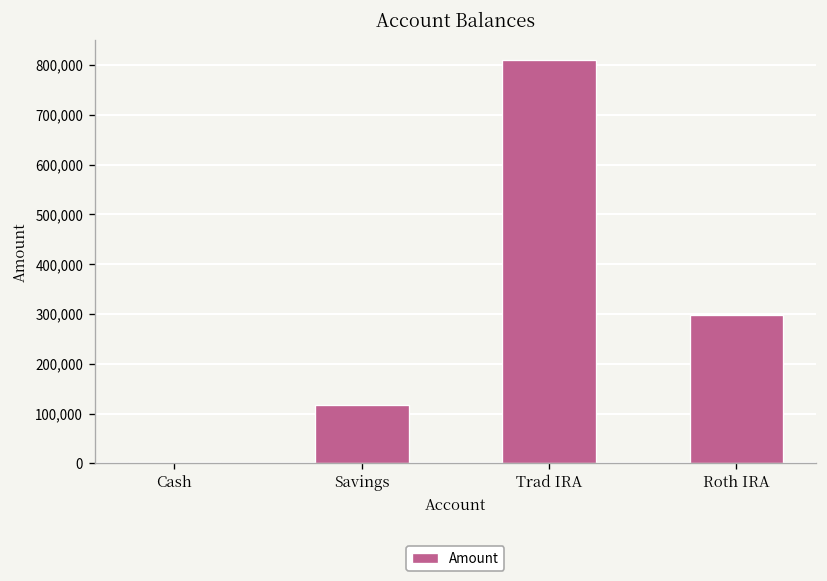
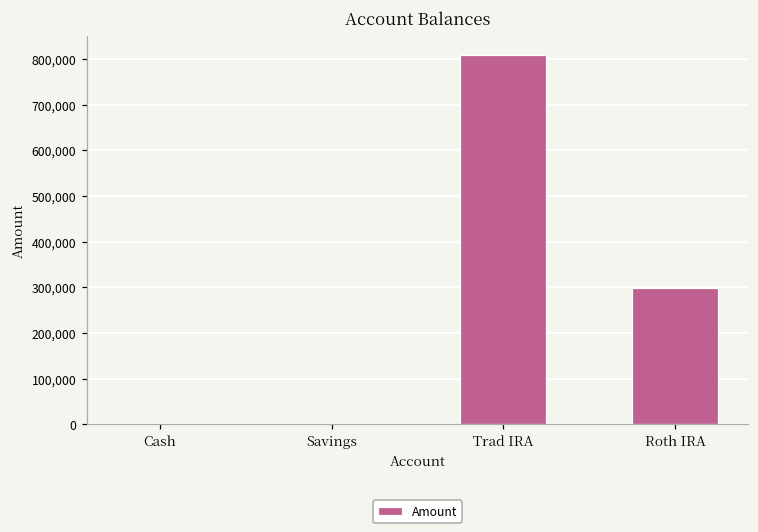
  {
-   "Savings": "120,000",
+   "Savings": "0",
    "Trad IRA": "810,000",
    "Roth IRA": "300,000"
  }
